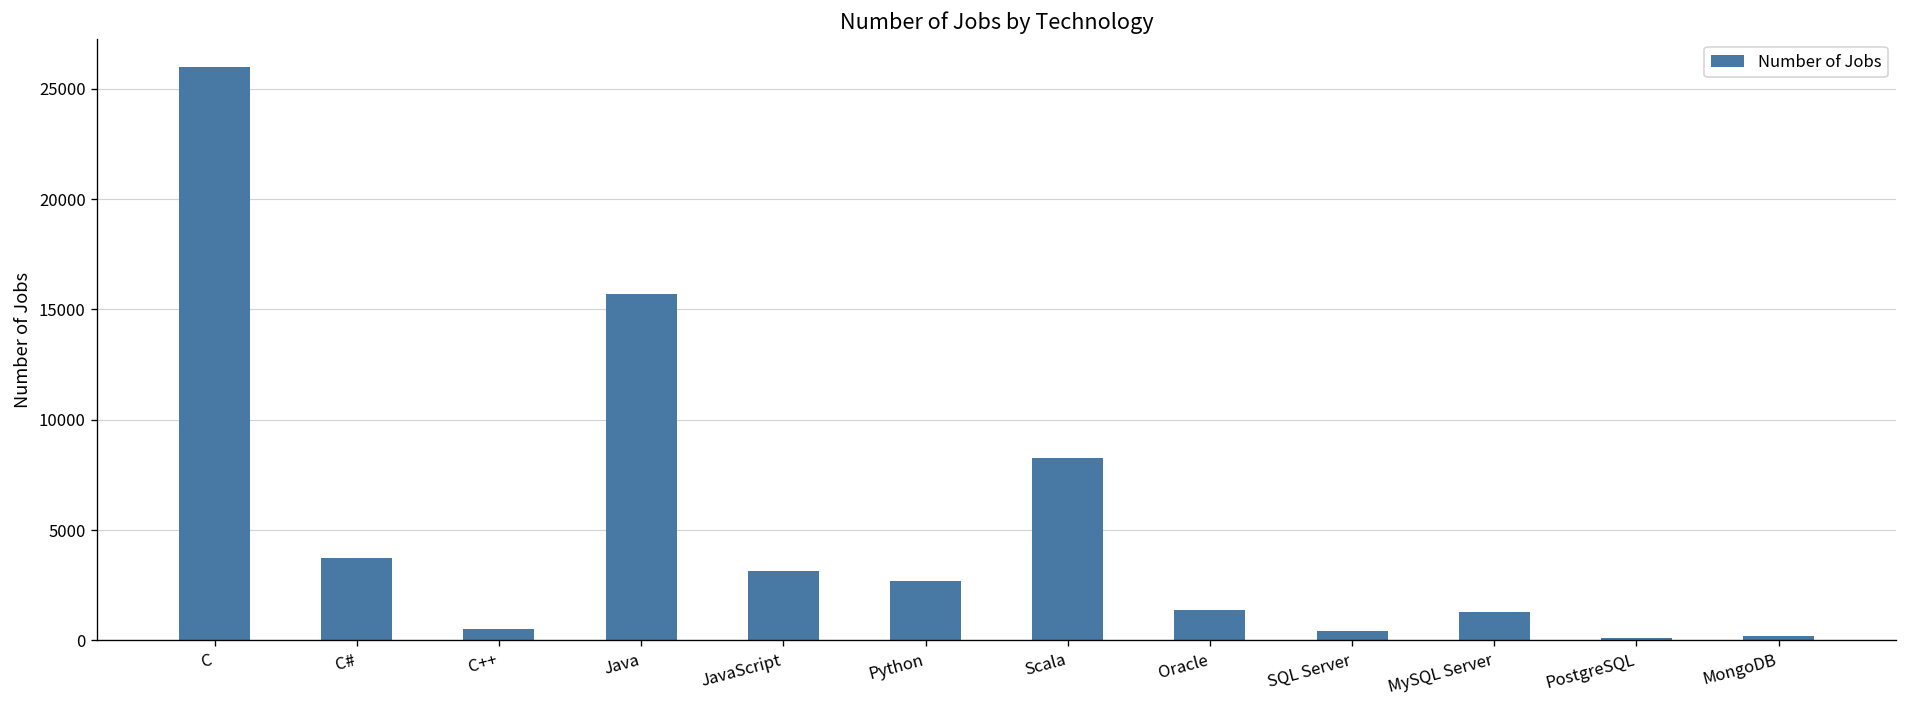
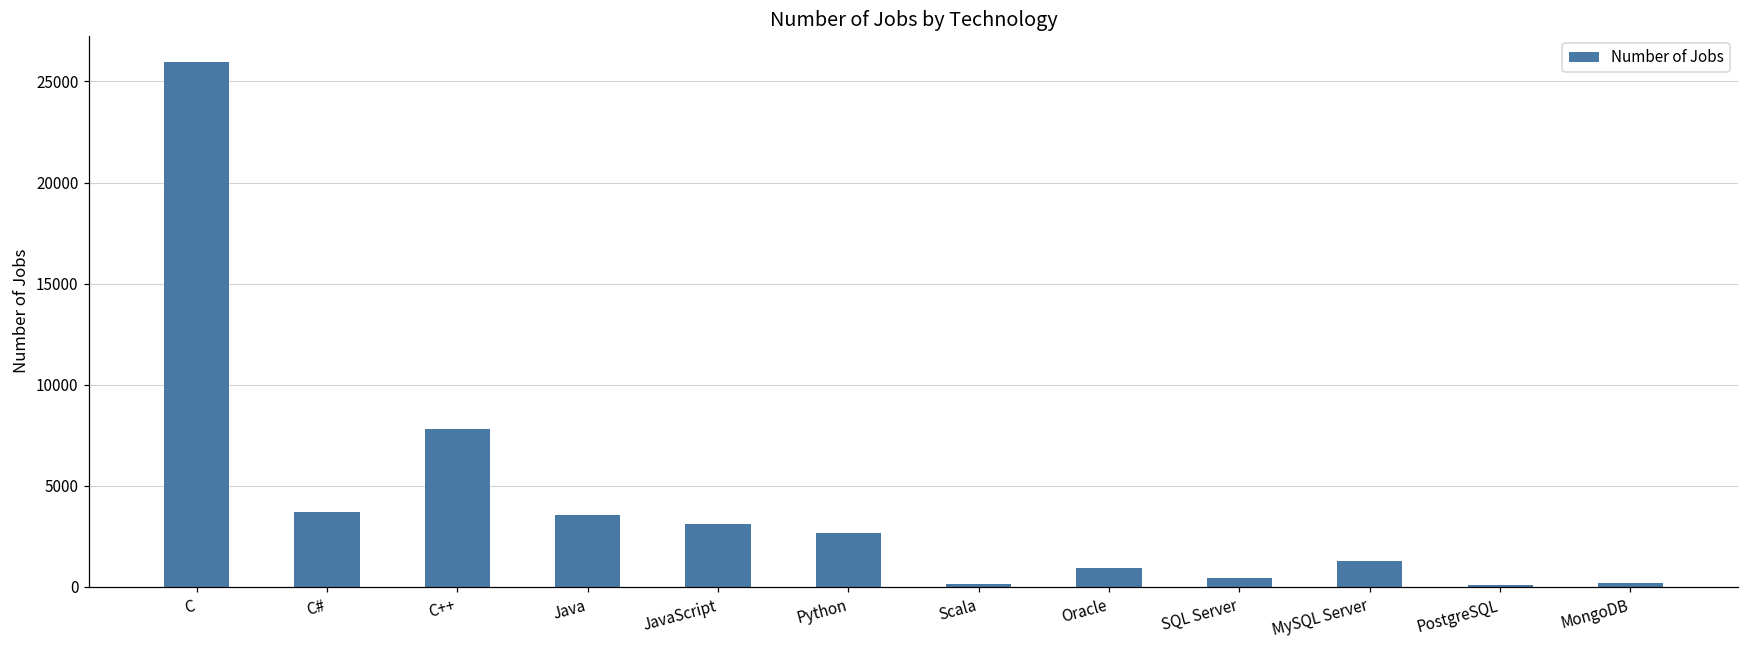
  {
    "C": 26000,
    "C#": 3700,
-   "C++": 500,
-   "Java": 15700,
+   "C++": 7800,
+   "Java": 3500,
    "JavaScript": 3100,
    "Python": 2700,
-   "Scala": 8300,
-   "Oracle": 1400,
+   "Scala": 100,
+   "Oracle": 900,
    "SQL Server": 400,
    "MySQL Server": 1300,
    "MongoDB": 200
  }
